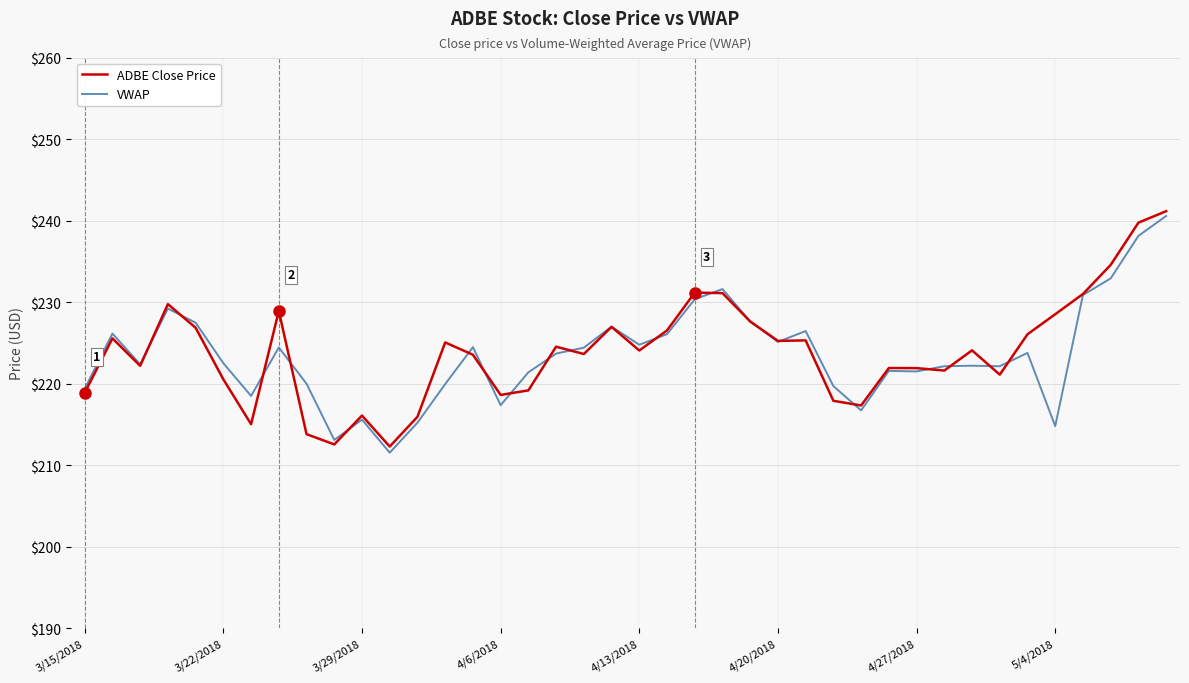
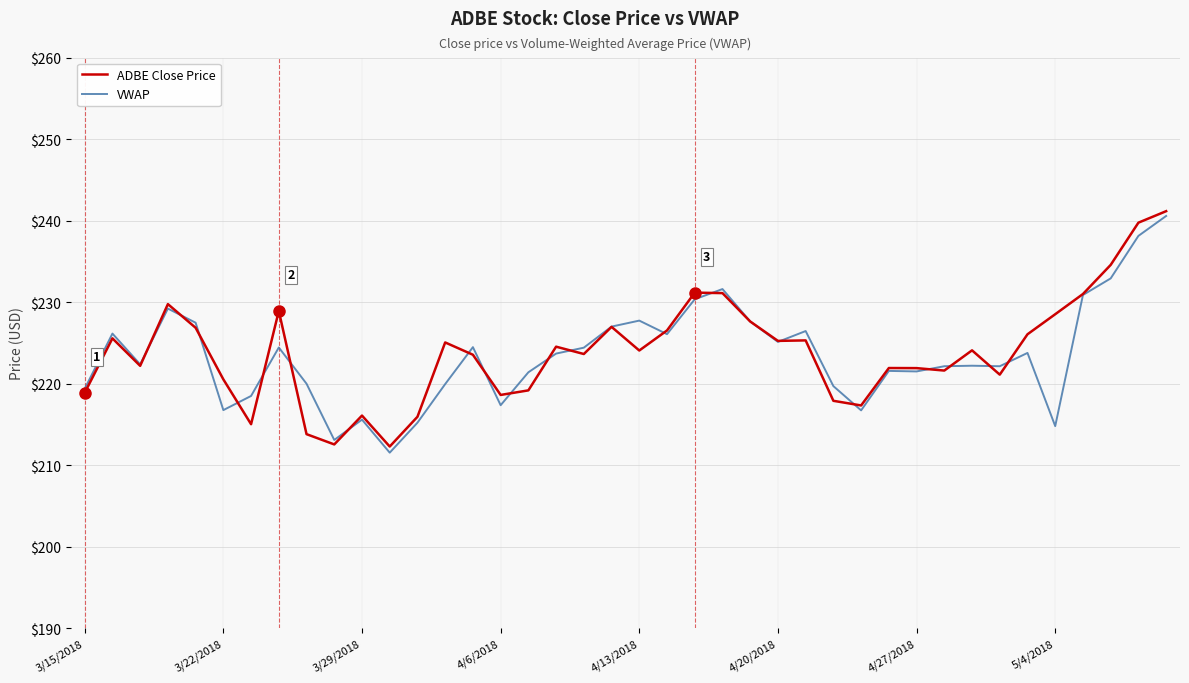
  {
    "VWAP": {
      "3/15/2018": "$219",
-     "3/22/2018": "$223",
+     "3/22/2018": "$217",
      "3/29/2018": "$216",
      "4/6/2018": "$217",
-     "4/13/2018": "$225",
+     "4/13/2018": "$228",
      "4/27/2018": "$221",
      "5/4/2018": "$215"
    }
  }
